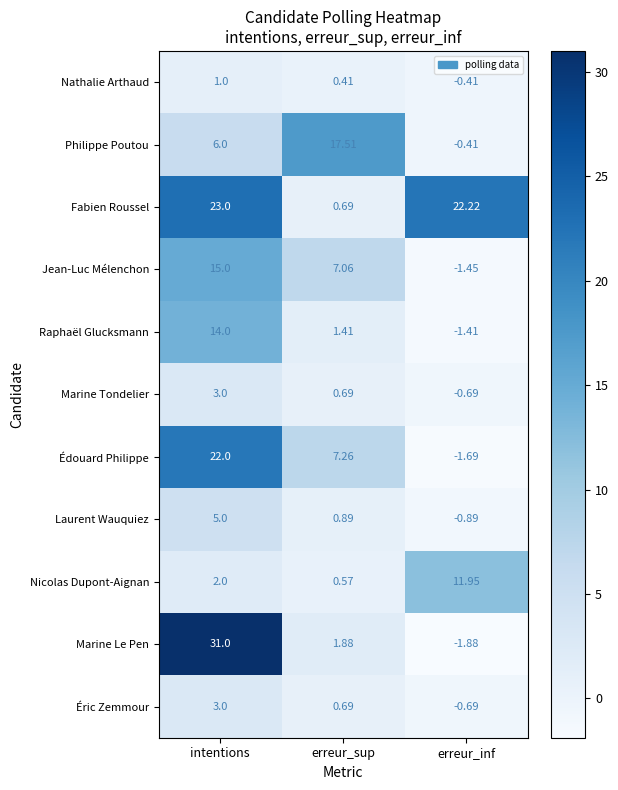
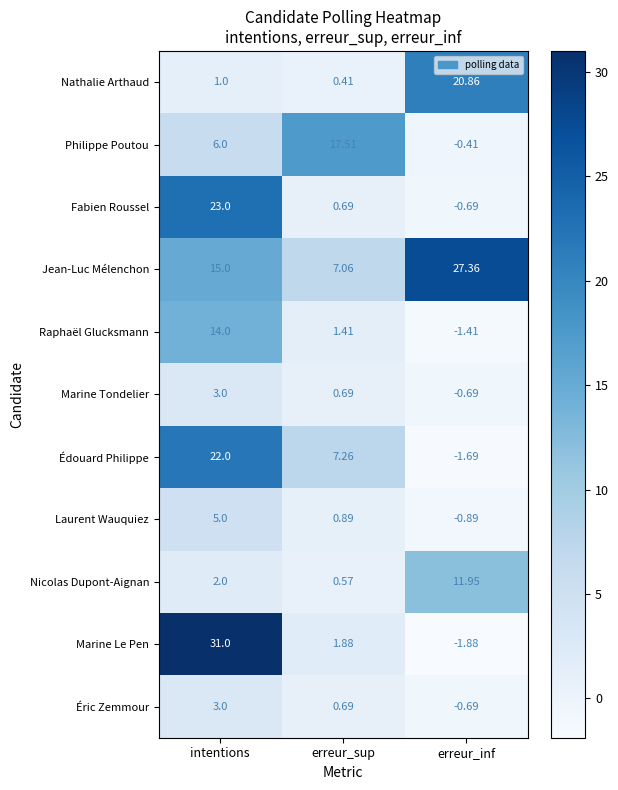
  {
    "Nathalie Arthaud": {
      "intentions": 1.0,
      "erreur_sup": 0.41,
-     "erreur_inf": -0.41
+     "erreur_inf": 20.86
    },
    "Philippe Poutou": {
      "intentions": 6.0,
      "erreur_inf": -0.41
    },
    "Fabien Roussel": {
      "intentions": 23.0,
      "erreur_sup": 0.69,
-     "erreur_inf": 22.22
+     "erreur_inf": -0.69
    },
    "Jean-Luc Mélenchon": {
      "erreur_sup": 7.06,
-     "erreur_inf": -1.45
+     "erreur_inf": 27.36
    },
    "Raphaël Glucksmann": {
      "erreur_sup": 1.41,
      "erreur_inf": -1.41
    },
    "Marine Tondelier": {
      "intentions": 3.0,
      "erreur_sup": 0.69,
      "erreur_inf": -0.69
    },
    "Édouard Philippe": {
      "intentions": 22.0,
      "erreur_sup": 7.26,
      "erreur_inf": -1.69
    },
    "Laurent Wauquiez": {
      "intentions": 5.0,
      "erreur_sup": 0.89,
      "erreur_inf": -0.89
    },
    "Nicolas Dupont-Aignan": {
      "intentions": 2.0,
      "erreur_sup": 0.57,
      "erreur_inf": 11.95
    },
    "Marine Le Pen": {
      "intentions": 31.0,
      "erreur_sup": 1.88,
      "erreur_inf": -1.88
    },
    "Éric Zemmour": {
      "intentions": 3.0,
      "erreur_sup": 0.69,
      "erreur_inf": -0.69
    }
  }
